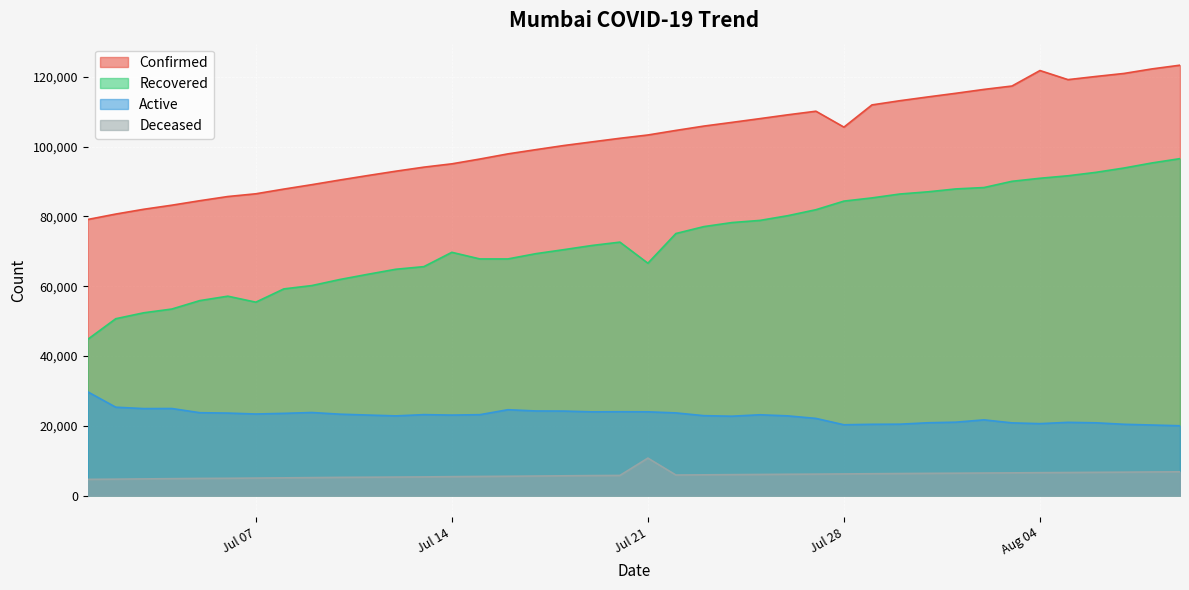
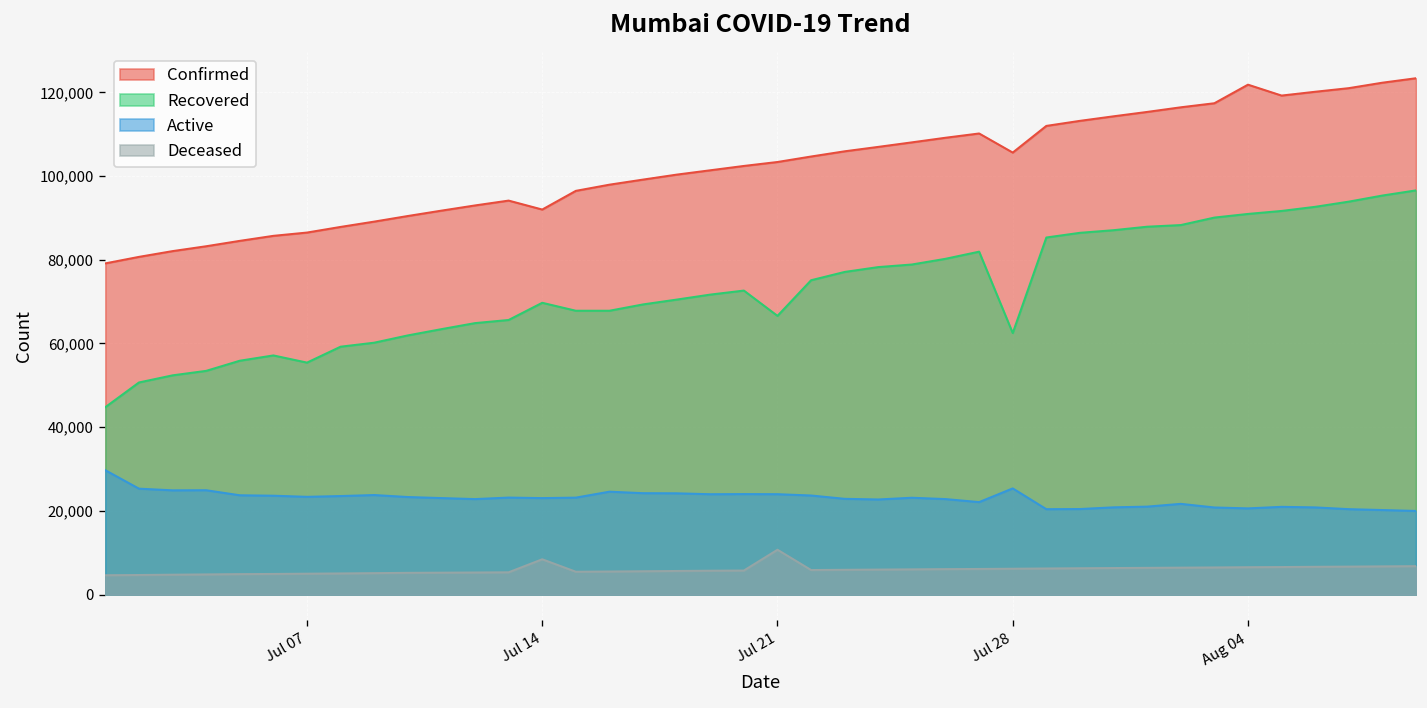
  {
    "Confirmed": {
      "Jul 07": "87,000",
-     "Jul 14": "95,000",
+     "Jul 14": "92,000",
      "Jul 21": "103,000",
      "Jul 28": "106,000",
      "Aug 04": "122,000"
    },
    "Recovered": {
      "Jul 07": "55,000",
      "Jul 14": "70,000",
      "Jul 21": "67,000",
-     "Jul 28": "84,000",
+     "Jul 28": "62,000",
      "Aug 04": "91,000"
    },
    "Active": {
      "Jul 07": "23,000",
      "Jul 14": "23,000",
      "Jul 21": "24,000",
-     "Jul 28": "20,000",
+     "Jul 28": "25,000",
      "Aug 04": "21,000"
    },
    "Deceased": {
      "Jul 07": "5,000",
-     "Jul 14": "5,000",
+     "Jul 14": "8,000",
      "Jul 21": "11,000",
      "Jul 28": "6,000",
      "Aug 04": "7,000"
    }
  }
